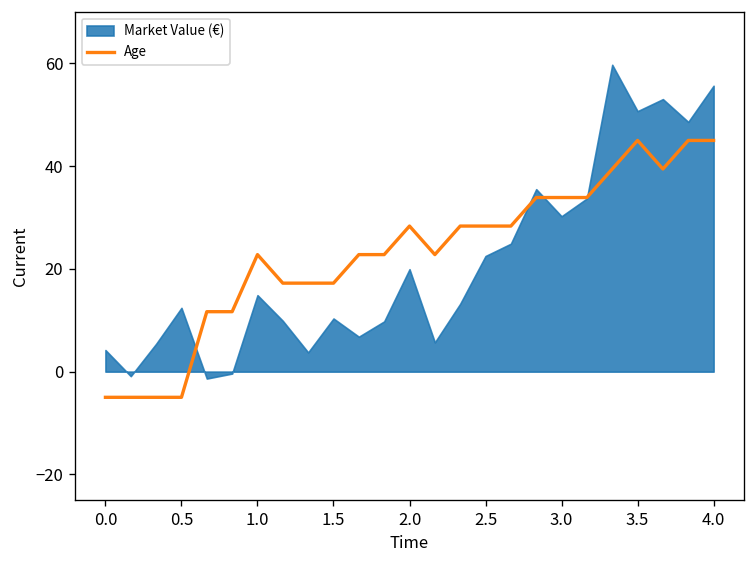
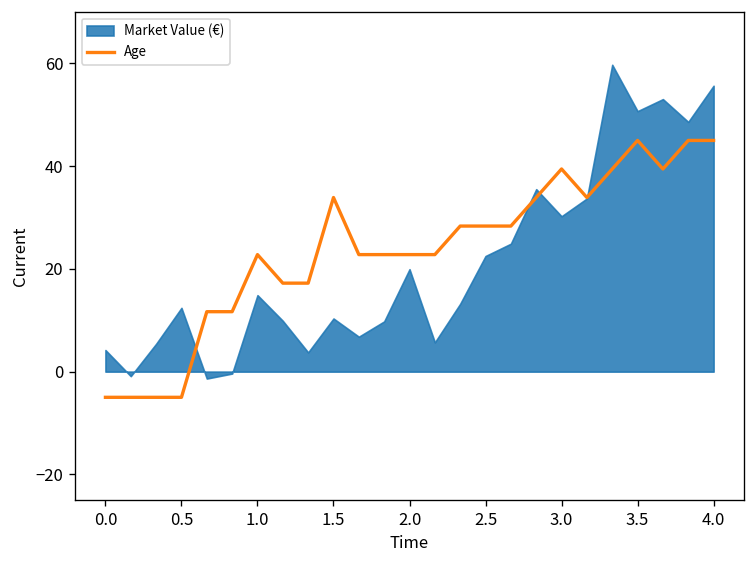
  {
    "Age": {
      "0.0": -5,
      "0.5": -5,
      "1.0": 23,
-     "1.5": 17,
-     "2.0": 28,
+     "1.5": 34,
+     "2.0": 23,
      "2.5": 28,
-     "3.0": 34,
+     "3.0": 39,
      "3.5": 45,
      "4.0": 45
    },
    "Market Value (€)": {
      "0.0": 4,
      "0.5": 12,
      "1.0": 15,
      "1.5": 10,
      "2.0": 20,
      "2.5": 23,
      "3.0": 30,
      "3.5": 51,
      "4.0": 56
    }
  }
